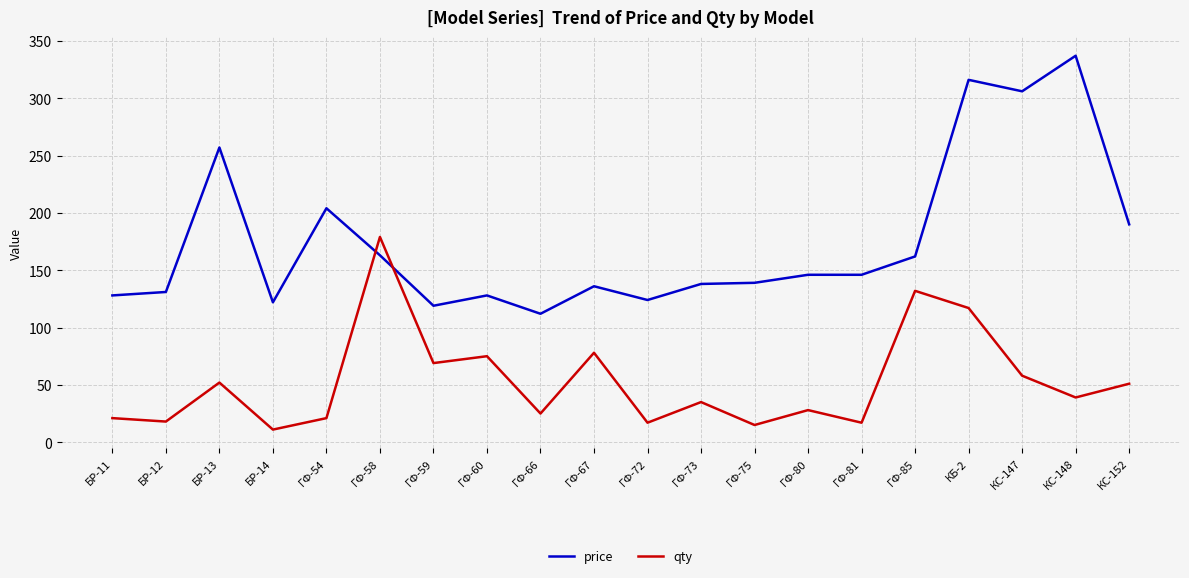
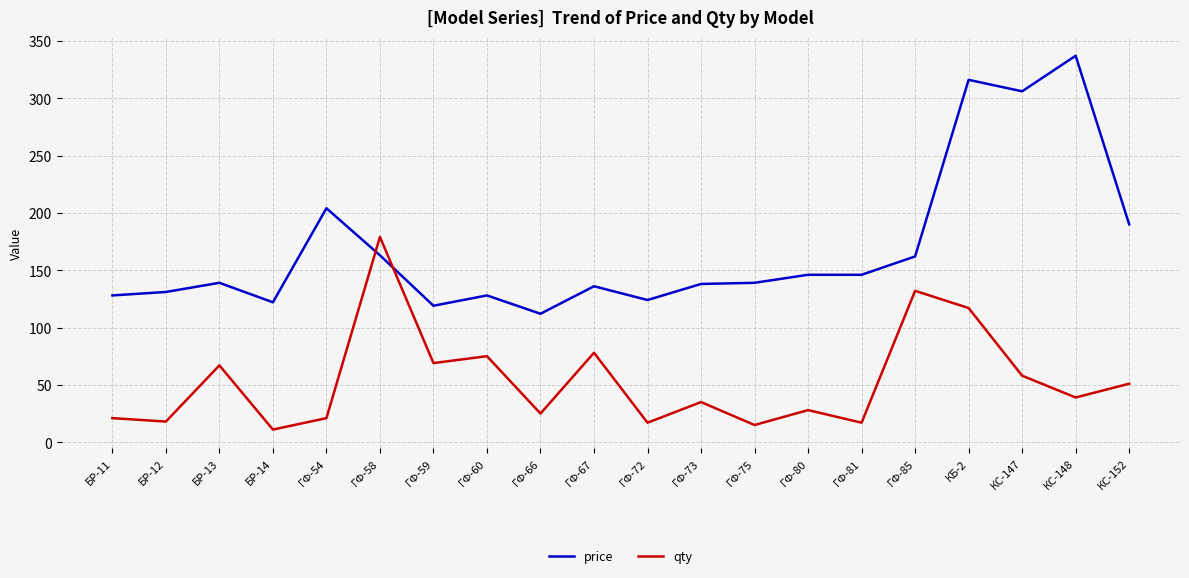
  {
    "price": {
      "БР-11": 128,
      "БР-12": 131,
-     "БР-13": 257,
+     "БР-13": 139,
      "БР-14": 122,
      "ГФ-54": 204,
      "ГФ-58": 163,
      "ГФ-59": 119,
      "ГФ-60": 128,
      "ГФ-66": 112,
      "ГФ-67": 136,
      "ГФ-72": 124,
      "ГФ-73": 138,
      "ГФ-75": 139,
      "ГФ-80": 146,
      "ГФ-81": 146,
      "ГФ-85": 162,
      "КБ-2": 316,
      "КС-147": 306,
      "КС-148": 337,
      "КС-152": 190
    },
    "qty": {
      "БР-11": 21,
      "БР-12": 18,
-     "БР-13": 52,
+     "БР-13": 67,
      "БР-14": 11,
      "ГФ-54": 21,
      "ГФ-58": 179,
      "ГФ-59": 69,
      "ГФ-60": 75,
      "ГФ-66": 25,
      "ГФ-67": 78,
      "ГФ-72": 17,
      "ГФ-73": 35,
      "ГФ-75": 15,
      "ГФ-80": 28,
      "ГФ-81": 17,
      "ГФ-85": 132,
      "КБ-2": 117,
      "КС-147": 58,
      "КС-148": 39,
      "КС-152": 51
    }
  }
